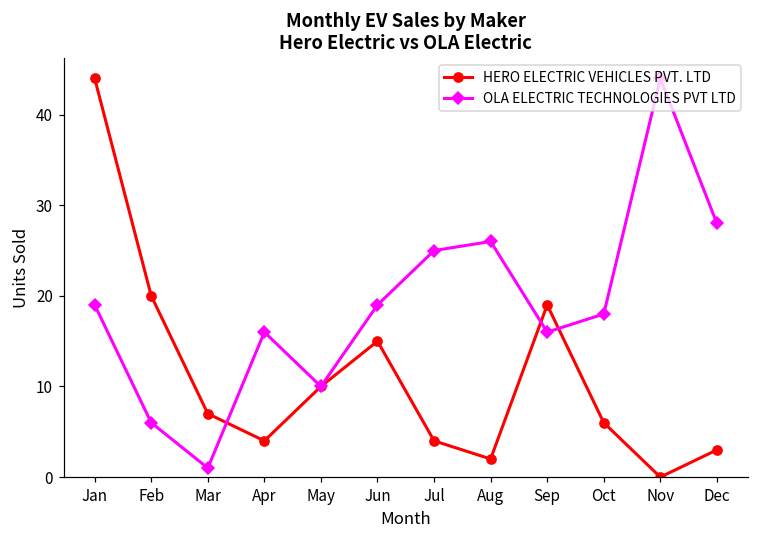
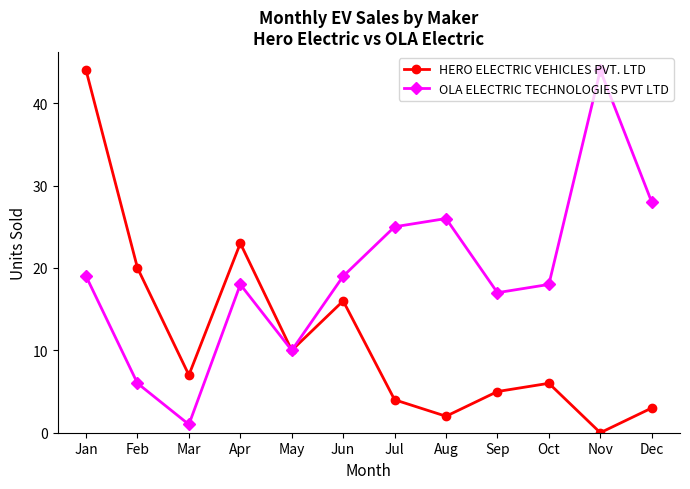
  {
    "HERO ELECTRIC VEHICLES PVT. LTD": {
      "Jan": 44,
      "Feb": 20,
      "Mar": 7,
-     "Apr": 4,
-     "Jun": 15,
+     "Apr": 23,
+     "Jun": 16,
      "Jul": 4,
      "Aug": 2,
-     "Sep": 19,
+     "Sep": 5,
      "Oct": 6,
      "Nov": 0,
      "Dec": 3
    },
    "OLA ELECTRIC TECHNOLOGIES PVT LTD": {
      "Jan": 19,
      "Feb": 6,
      "Mar": 1,
-     "Apr": 16,
+     "Apr": 18,
      "Jun": 19,
      "Jul": 25,
      "Aug": 26,
-     "Sep": 16,
+     "Sep": 17,
      "Oct": 18,
      "Dec": 28
    }
  }
